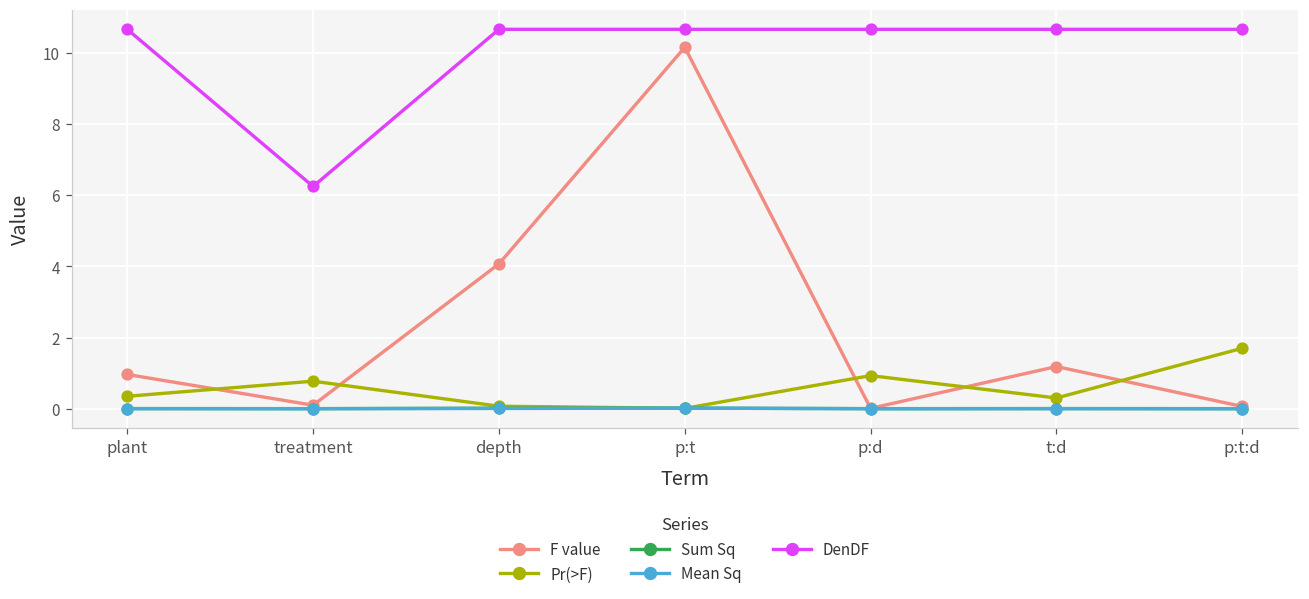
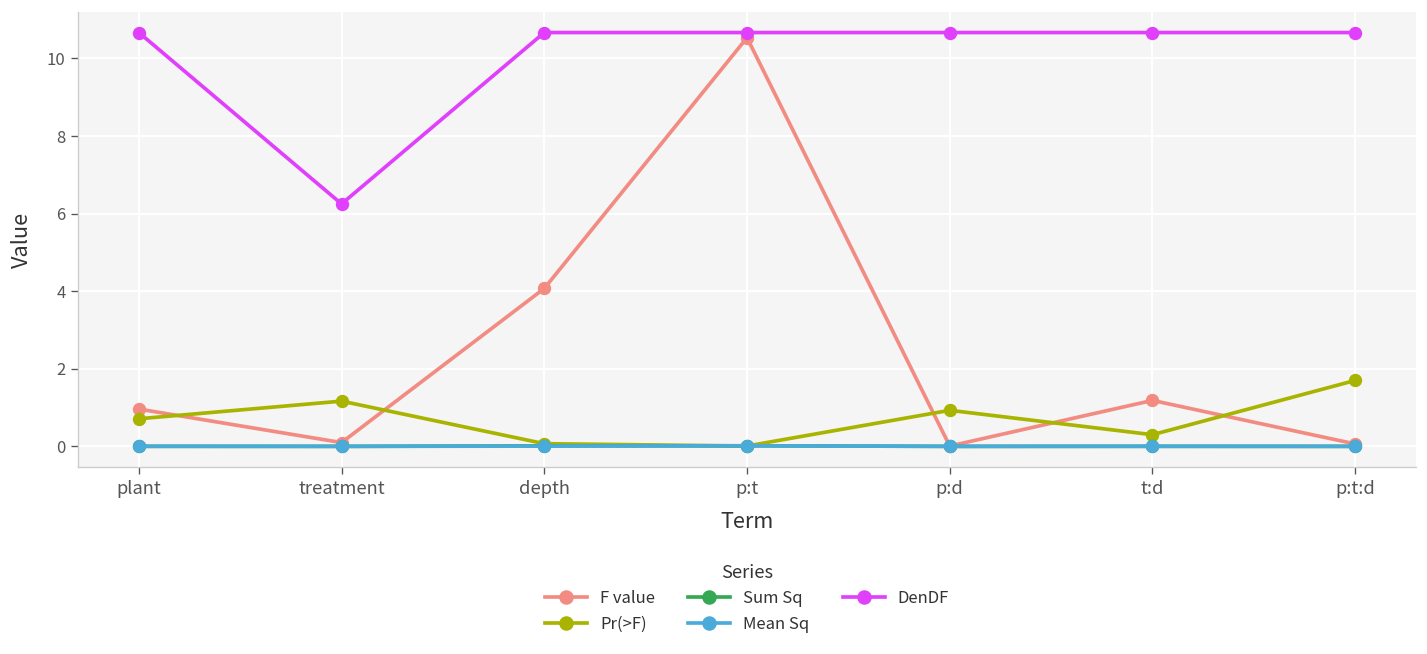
  {
    "F value": {
      "plant": 1.0,
      "treatment": 0.1,
      "depth": 4.1,
-     "p:t": 10.2,
+     "p:t": 10.5,
      "t:d": 1.2
    },
    "Pr(>F)": {
-     "plant": 0.3,
-     "treatment": 0.8,
+     "plant": 0.7,
+     "treatment": 1.2,
      "p:d": 0.9,
      "t:d": 0.3,
      "p:t:d": 1.7
    },
    "Mean Sq": {
      "plant": 0.0,
      "treatment": 0.0,
      "t:d": 0.0
    },
    "DenDF": {
      "plant": 10.7,
      "treatment": 6.2,
      "depth": 10.7,
      "p:t": 10.7,
      "p:d": 10.7,
      "t:d": 10.7,
      "p:t:d": 10.7
    }
  }
